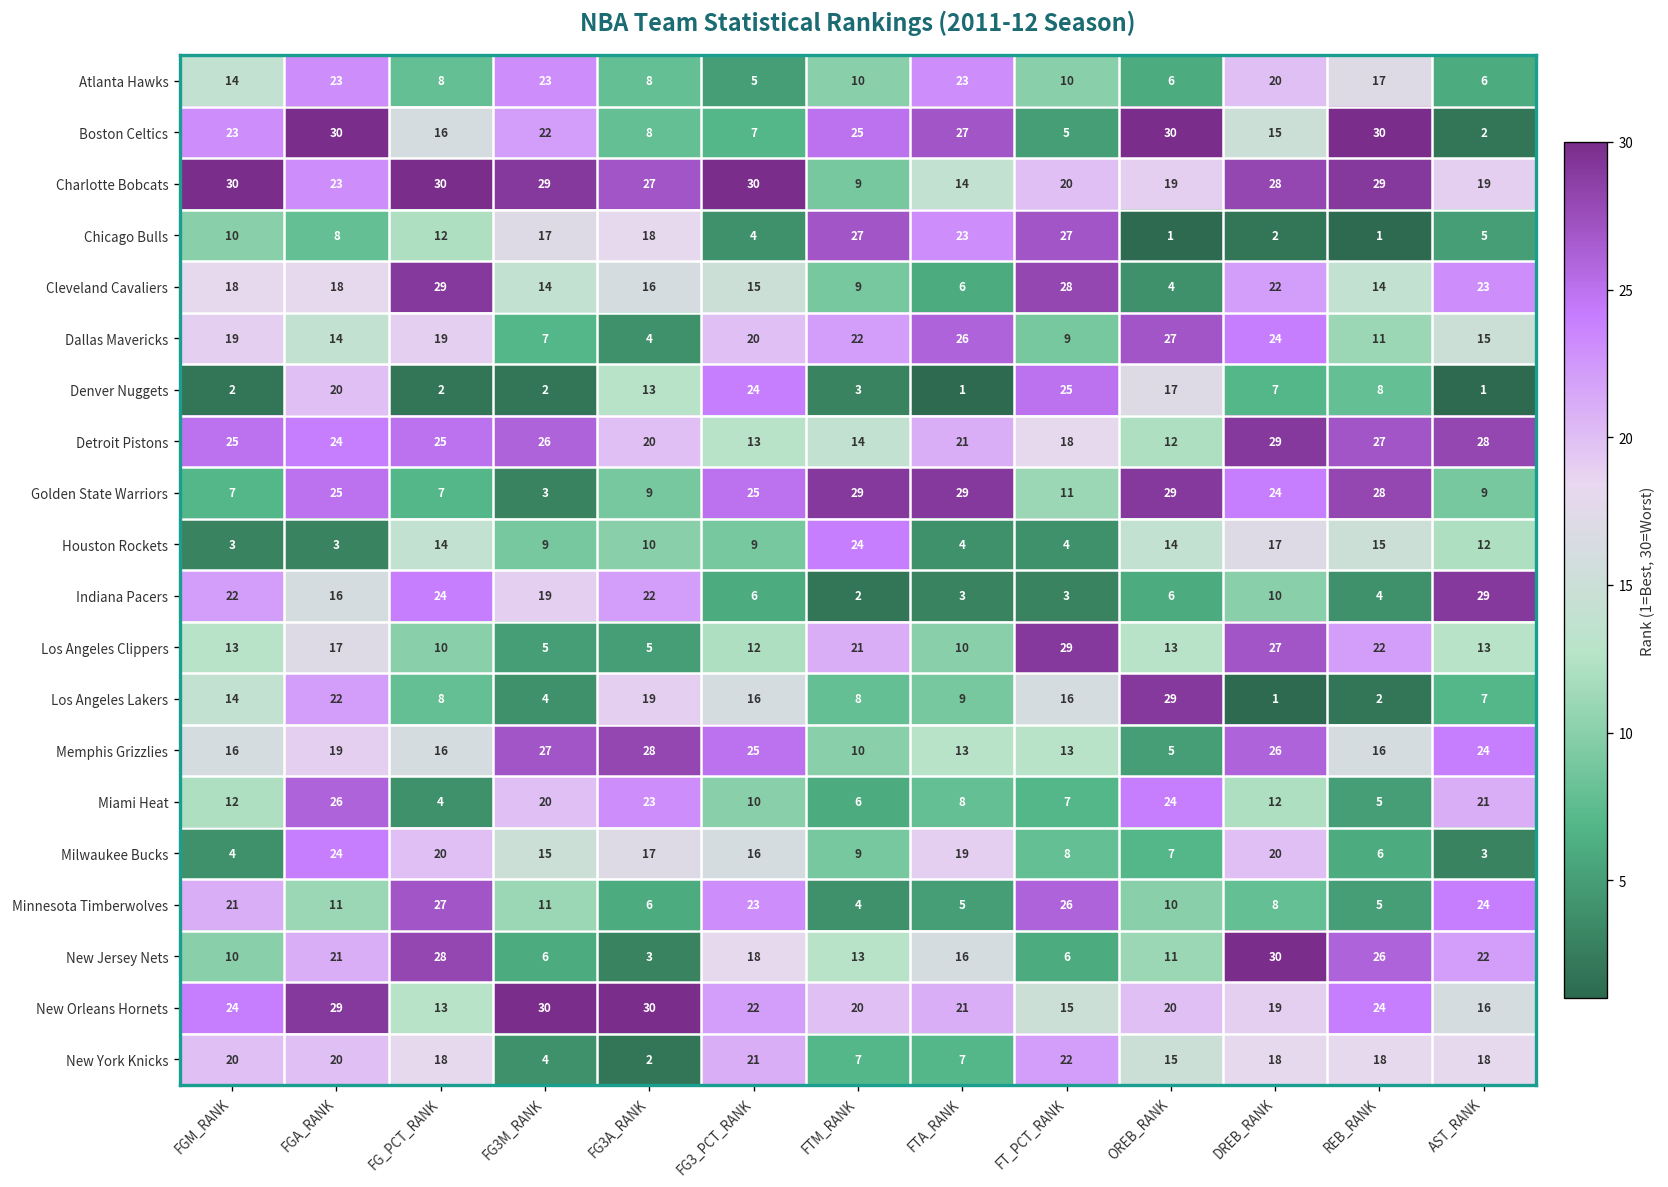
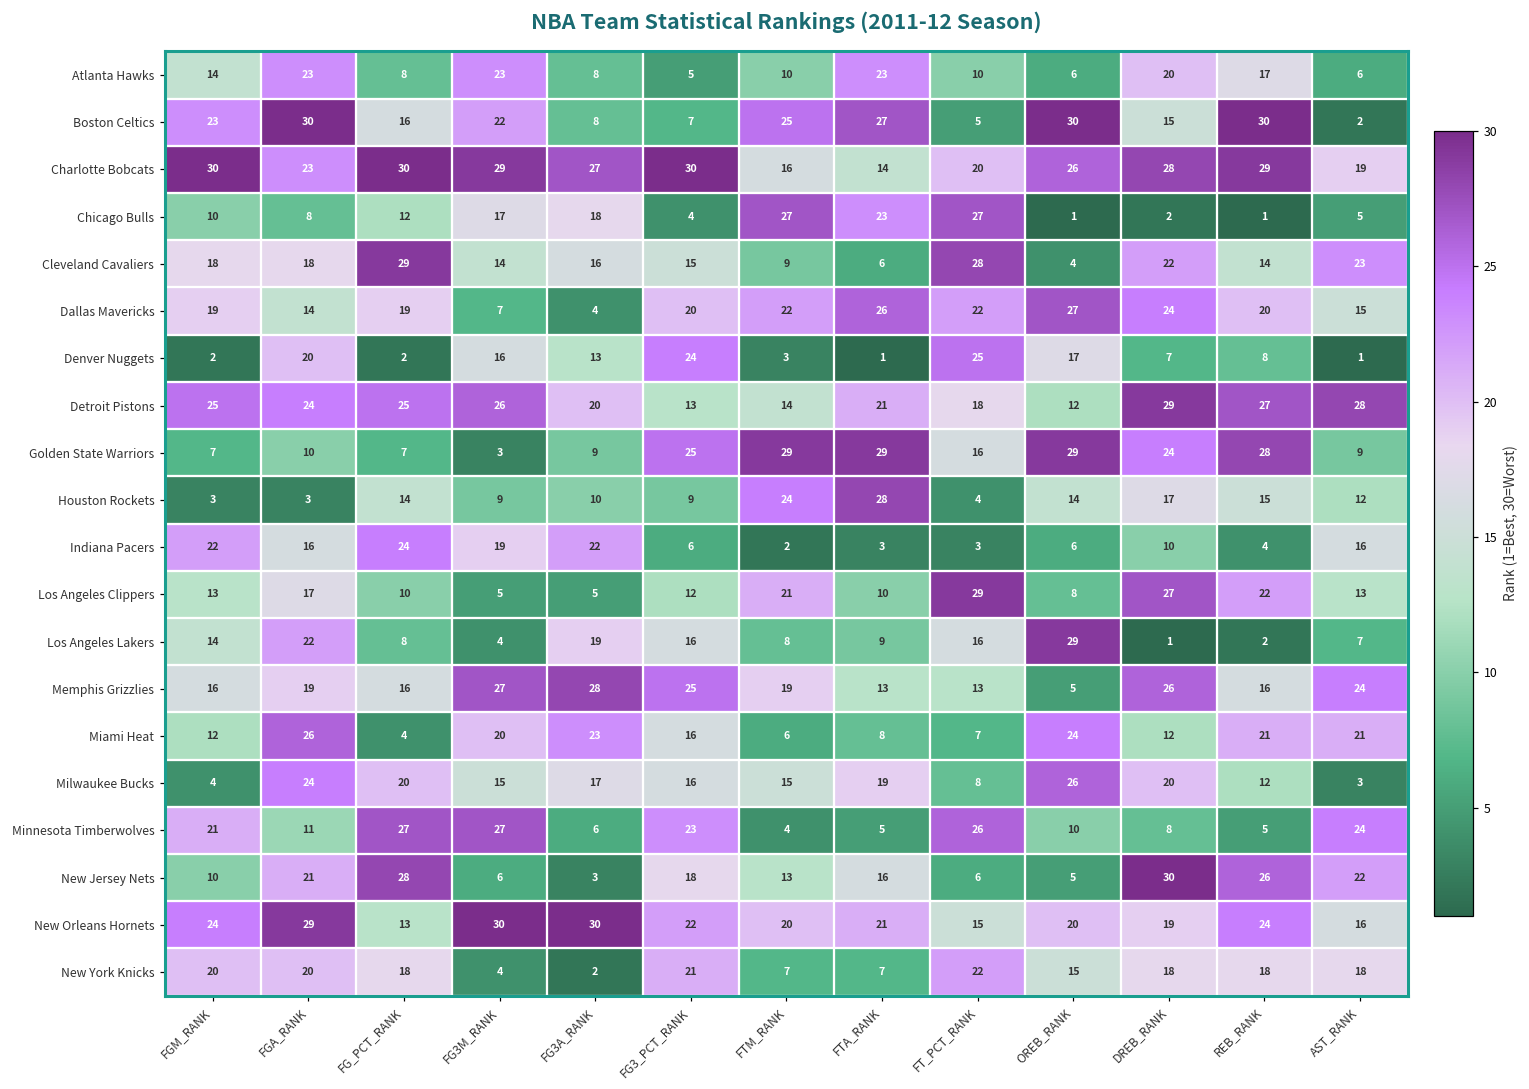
  {
    "Charlotte Bobcats": {
      "FGM_RANK": 30,
      "FGA_RANK": 23,
      "FG_PCT_RANK": 30,
      "FG3M_RANK": 29,
      "FG3A_RANK": 27,
      "FG3_PCT_RANK": 30,
-     "FTM_RANK": 9,
+     "FTM_RANK": 16,
      "FTA_RANK": 14,
      "FT_PCT_RANK": 20,
-     "OREB_RANK": 19,
+     "OREB_RANK": 26,
      "DREB_RANK": 28,
      "REB_RANK": 29,
      "AST_RANK": 19
    },
    "Dallas Mavericks": {
      "FGM_RANK": 19,
      "FGA_RANK": 14,
      "FG_PCT_RANK": 19,
      "FG3M_RANK": 7,
      "FG3A_RANK": 4,
      "FG3_PCT_RANK": 20,
      "FTM_RANK": 22,
      "FTA_RANK": 26,
-     "FT_PCT_RANK": 9,
+     "FT_PCT_RANK": 22,
      "OREB_RANK": 27,
      "DREB_RANK": 24,
-     "REB_RANK": 11,
+     "REB_RANK": 20,
      "AST_RANK": 15
    },
    "Denver Nuggets": {
      "FGM_RANK": 2,
      "FGA_RANK": 20,
      "FG_PCT_RANK": 2,
-     "FG3M_RANK": 2,
+     "FG3M_RANK": 16,
      "FG3A_RANK": 13,
      "FG3_PCT_RANK": 24,
      "FTM_RANK": 3,
      "FTA_RANK": 1,
      "FT_PCT_RANK": 25,
      "OREB_RANK": 17,
      "DREB_RANK": 7,
      "REB_RANK": 8,
      "AST_RANK": 1
    },
    "Golden State Warriors": {
      "FGM_RANK": 7,
-     "FGA_RANK": 25,
+     "FGA_RANK": 10,
      "FG_PCT_RANK": 7,
      "FG3M_RANK": 3,
      "FG3A_RANK": 9,
      "FG3_PCT_RANK": 25,
      "FTM_RANK": 29,
      "FTA_RANK": 29,
-     "FT_PCT_RANK": 11,
+     "FT_PCT_RANK": 16,
      "OREB_RANK": 29,
      "DREB_RANK": 24,
      "REB_RANK": 28,
      "AST_RANK": 9
    },
    "Houston Rockets": {
      "FGM_RANK": 3,
      "FGA_RANK": 3,
      "FG_PCT_RANK": 14,
      "FG3M_RANK": 9,
      "FG3A_RANK": 10,
      "FG3_PCT_RANK": 9,
      "FTM_RANK": 24,
-     "FTA_RANK": 4,
+     "FTA_RANK": 28,
      "FT_PCT_RANK": 4,
      "OREB_RANK": 14,
      "DREB_RANK": 17,
      "REB_RANK": 15,
      "AST_RANK": 12
    },
    "Indiana Pacers": {
      "FGM_RANK": 22,
      "FGA_RANK": 16,
      "FG_PCT_RANK": 24,
      "FG3M_RANK": 19,
      "FG3A_RANK": 22,
      "FG3_PCT_RANK": 6,
      "FTM_RANK": 2,
      "FTA_RANK": 3,
      "FT_PCT_RANK": 3,
      "OREB_RANK": 6,
      "DREB_RANK": 10,
      "REB_RANK": 4,
-     "AST_RANK": 29
+     "AST_RANK": 16
    },
    "Los Angeles Clippers": {
      "FGM_RANK": 13,
      "FGA_RANK": 17,
      "FG_PCT_RANK": 10,
      "FG3M_RANK": 5,
      "FG3A_RANK": 5,
      "FG3_PCT_RANK": 12,
      "FTM_RANK": 21,
      "FTA_RANK": 10,
      "FT_PCT_RANK": 29,
-     "OREB_RANK": 13,
+     "OREB_RANK": 8,
      "DREB_RANK": 27,
      "REB_RANK": 22,
      "AST_RANK": 13
    },
    "Memphis Grizzlies": {
      "FGM_RANK": 16,
      "FGA_RANK": 19,
      "FG_PCT_RANK": 16,
      "FG3M_RANK": 27,
      "FG3A_RANK": 28,
      "FG3_PCT_RANK": 25,
-     "FTM_RANK": 10,
+     "FTM_RANK": 19,
      "FTA_RANK": 13,
      "FT_PCT_RANK": 13,
      "OREB_RANK": 5,
      "DREB_RANK": 26,
      "REB_RANK": 16,
      "AST_RANK": 24
    },
    "Miami Heat": {
      "FGM_RANK": 12,
      "FGA_RANK": 26,
      "FG_PCT_RANK": 4,
      "FG3M_RANK": 20,
      "FG3A_RANK": 23,
-     "FG3_PCT_RANK": 10,
+     "FG3_PCT_RANK": 16,
      "FTM_RANK": 6,
      "FTA_RANK": 8,
      "FT_PCT_RANK": 7,
      "OREB_RANK": 24,
      "DREB_RANK": 12,
-     "REB_RANK": 5,
+     "REB_RANK": 21,
      "AST_RANK": 21
    },
    "Milwaukee Bucks": {
      "FGM_RANK": 4,
      "FGA_RANK": 24,
      "FG_PCT_RANK": 20,
      "FG3M_RANK": 15,
      "FG3A_RANK": 17,
      "FG3_PCT_RANK": 16,
-     "FTM_RANK": 9,
+     "FTM_RANK": 15,
      "FTA_RANK": 19,
      "FT_PCT_RANK": 8,
-     "OREB_RANK": 7,
+     "OREB_RANK": 26,
      "DREB_RANK": 20,
-     "REB_RANK": 6,
+     "REB_RANK": 12,
      "AST_RANK": 3
    },
    "Minnesota Timberwolves": {
      "FGM_RANK": 21,
      "FGA_RANK": 11,
      "FG_PCT_RANK": 27,
-     "FG3M_RANK": 11,
+     "FG3M_RANK": 27,
      "FG3A_RANK": 6,
      "FG3_PCT_RANK": 23,
      "FTM_RANK": 4,
      "FTA_RANK": 5,
      "FT_PCT_RANK": 26,
      "OREB_RANK": 10,
      "DREB_RANK": 8,
      "REB_RANK": 5,
      "AST_RANK": 24
    },
    "New Jersey Nets": {
      "FGM_RANK": 10,
      "FGA_RANK": 21,
      "FG_PCT_RANK": 28,
      "FG3M_RANK": 6,
      "FG3A_RANK": 3,
      "FG3_PCT_RANK": 18,
      "FTM_RANK": 13,
      "FTA_RANK": 16,
      "FT_PCT_RANK": 6,
-     "OREB_RANK": 11,
+     "OREB_RANK": 5,
      "DREB_RANK": 30,
      "REB_RANK": 26,
      "AST_RANK": 22
    }
  }
